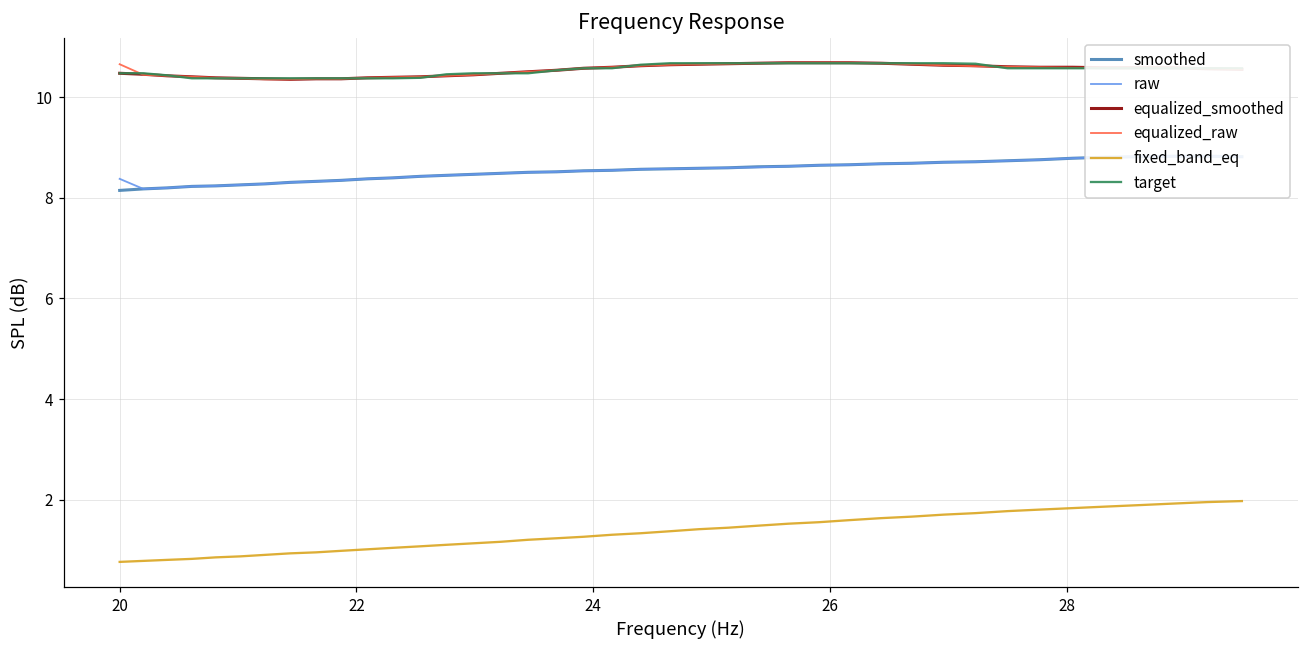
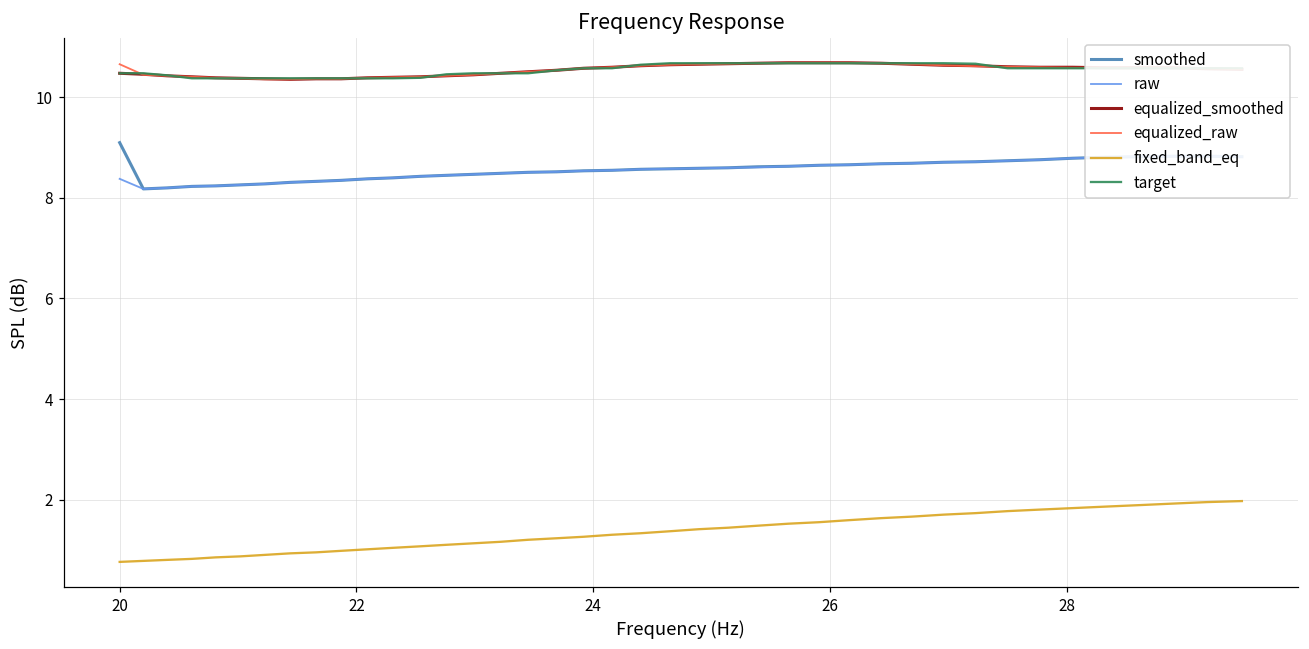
  {
    "smoothed": {
-     "20": 8.2
+     "20": 9.1
    },
    "raw": {
      "20": 8.4
    },
    "equalized_raw": {
      "20": 10.7
    },
    "fixed_band_eq": {
      "20": 0.8
    }
  }
